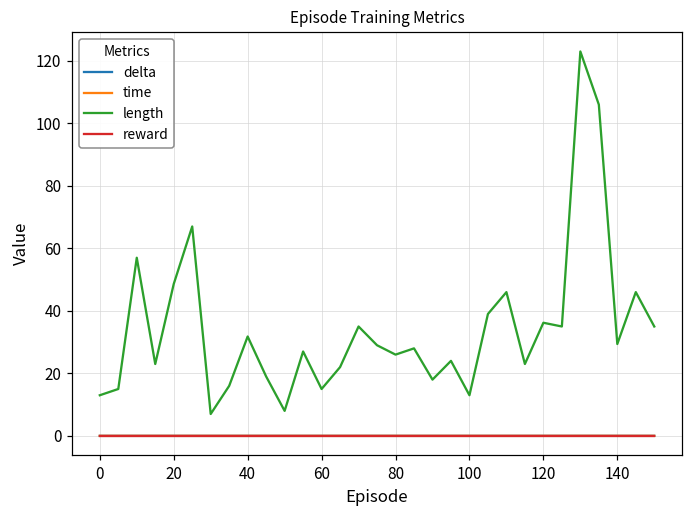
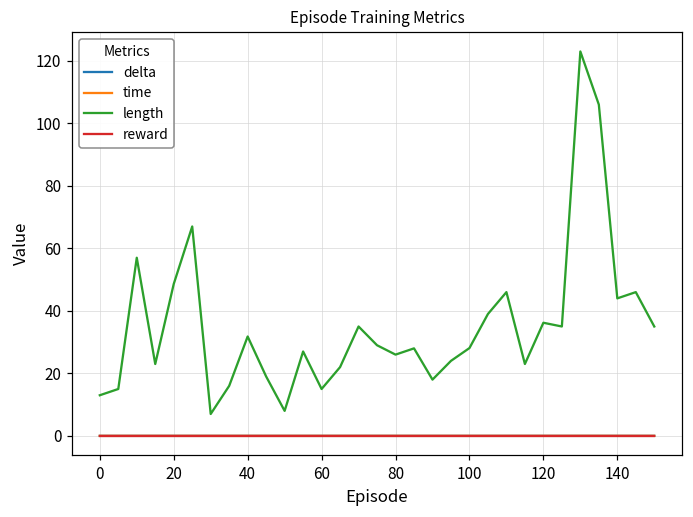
  {
    "reward": {
      "0": 0,
      "20": 0,
      "40": 0,
      "60": 0,
      "80": 0,
      "100": 0,
      "120": 0,
      "140": 0
    },
    "length": {
      "0": 13,
      "20": 49,
      "40": 32,
      "60": 15,
      "80": 26,
-     "100": 13,
+     "100": 28,
      "120": 36,
-     "140": 29
+     "140": 44
    }
  }
